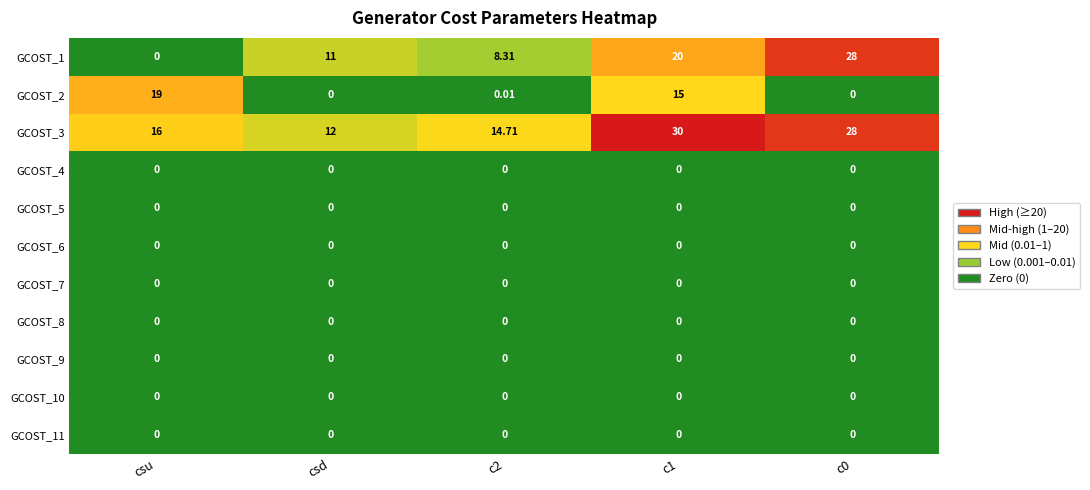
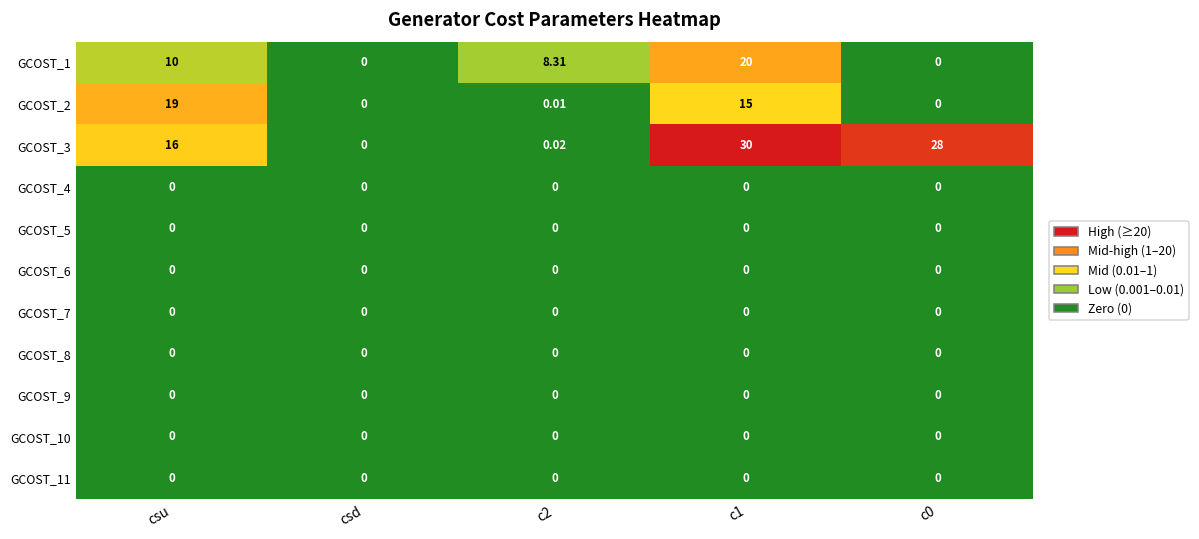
  {
    "GCOST_1": {
-     "csu": 0,
-     "csd": 11,
+     "csu": 10,
+     "csd": 0,
      "c2": 8.31,
      "c1": 20,
-     "c0": 28
+     "c0": 0
    },
    "GCOST_2": {
      "csu": 19,
      "csd": 0,
      "c2": 0.01,
      "c1": 15,
      "c0": 0
    },
    "GCOST_3": {
      "csu": 16,
-     "csd": 12,
-     "c2": 14.71,
+     "csd": 0,
+     "c2": 0.02,
      "c1": 30,
      "c0": 28
    },
    "GCOST_4": {
      "csu": 0,
      "csd": 0,
      "c2": 0,
      "c1": 0,
      "c0": 0
    },
    "GCOST_5": {
      "csu": 0,
      "csd": 0,
      "c2": 0,
      "c1": 0,
      "c0": 0
    },
    "GCOST_6": {
      "csu": 0,
      "csd": 0,
      "c2": 0,
      "c1": 0,
      "c0": 0
    },
    "GCOST_7": {
      "csu": 0,
      "csd": 0,
      "c2": 0,
      "c1": 0,
      "c0": 0
    },
    "GCOST_8": {
      "csu": 0,
      "csd": 0,
      "c2": 0,
      "c1": 0,
      "c0": 0
    },
    "GCOST_9": {
      "csu": 0,
      "csd": 0,
      "c2": 0,
      "c1": 0,
      "c0": 0
    },
    "GCOST_10": {
      "csu": 0,
      "csd": 0,
      "c2": 0,
      "c1": 0,
      "c0": 0
    },
    "GCOST_11": {
      "csu": 0,
      "csd": 0,
      "c2": 0,
      "c1": 0,
      "c0": 0
    }
  }
